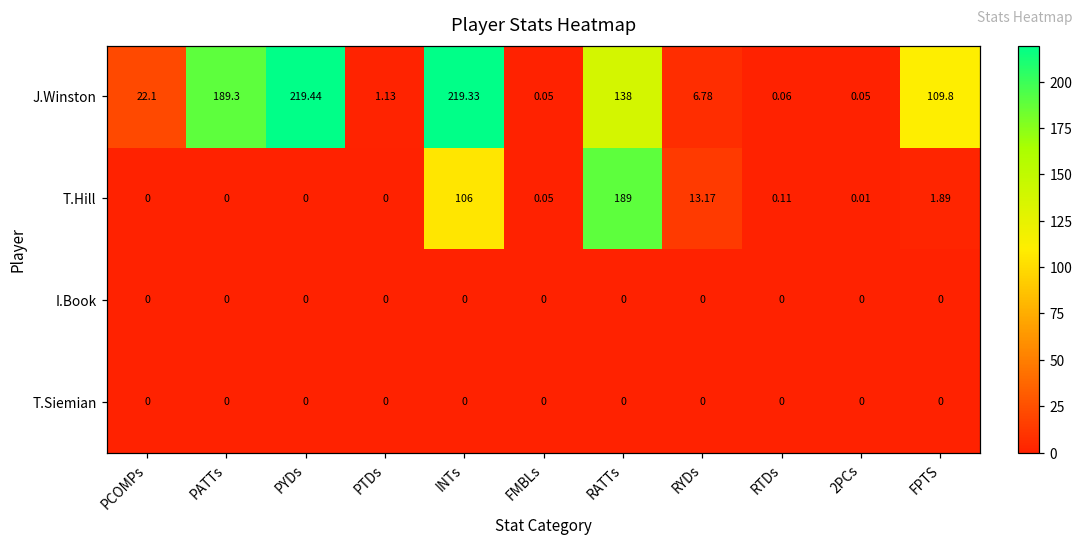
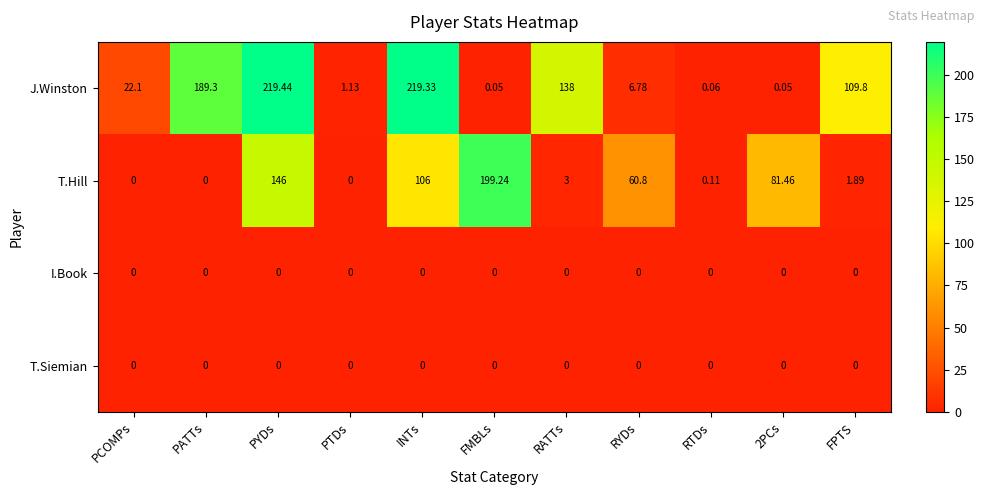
  {
    "J.Winston": {
      "PCOMPs": 22.1,
      "PATTs": 189.3,
      "PYDs": 219.44,
      "PTDs": 1.13,
      "INTs": 219.33,
      "FMBLs": 0.05,
      "RATTs": 138,
      "RYDs": 6.78,
      "RTDs": 0.06,
      "2PCs": 0.05,
      "FPTS": 109.8
    },
    "T.Hill": {
      "PCOMPs": 0,
      "PATTs": 0,
-     "PYDs": 0,
+     "PYDs": 146,
      "PTDs": 0,
      "INTs": 106,
-     "FMBLs": 0.05,
-     "RATTs": 189,
-     "RYDs": 13.17,
+     "FMBLs": 199.24,
+     "RATTs": 3,
+     "RYDs": 60.8,
      "RTDs": 0.11,
-     "2PCs": 0.01,
+     "2PCs": 81.46,
      "FPTS": 1.89
    },
    "I.Book": {
      "PCOMPs": 0,
      "PATTs": 0,
      "PYDs": 0,
      "PTDs": 0,
      "INTs": 0,
      "FMBLs": 0,
      "RATTs": 0,
      "RYDs": 0,
      "RTDs": 0,
      "2PCs": 0,
      "FPTS": 0
    },
    "T.Siemian": {
      "PCOMPs": 0,
      "PATTs": 0,
      "PYDs": 0,
      "PTDs": 0,
      "INTs": 0,
      "FMBLs": 0,
      "RATTs": 0,
      "RYDs": 0,
      "RTDs": 0,
      "2PCs": 0,
      "FPTS": 0
    }
  }
